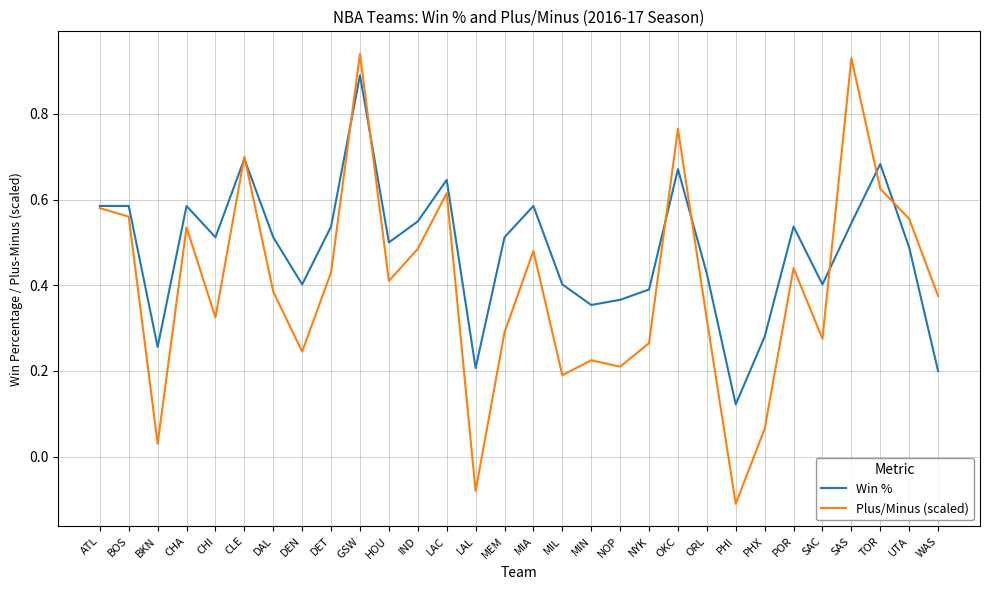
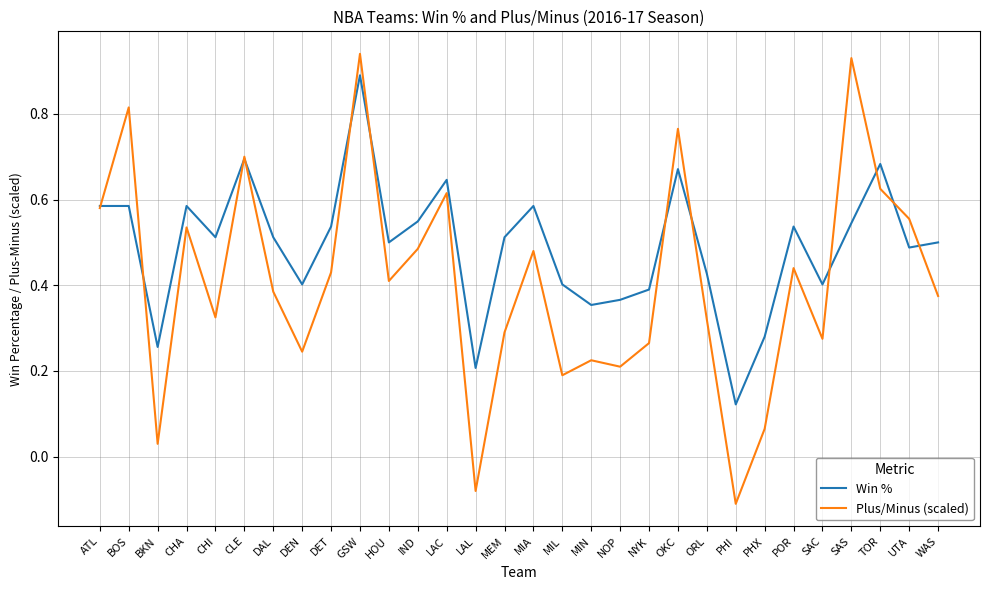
  {
    "Win %": {
      "BOS": 0.59,
      "BKN": 0.26,
      "CHA": 0.59,
      "CHI": 0.51,
      "DAL": 0.51,
      "DEN": 0.4,
      "DET": 0.54,
      "GSW": 0.89,
      "HOU": 0.5,
      "IND": 0.55,
      "LAC": 0.65,
      "LAL": 0.21,
      "MEM": 0.51,
      "MIA": 0.59,
      "MIL": 0.4,
      "MIN": 0.35,
      "NOP": 0.37,
      "NYK": 0.39,
      "OKC": 0.67,
      "ORL": 0.43,
      "PHI": 0.12,
      "PHX": 0.28,
      "POR": 0.54,
      "SAC": 0.4,
      "SAS": 0.55,
      "TOR": 0.68,
      "UTA": 0.49,
-     "WAS": 0.2
+     "WAS": 0.5
    },
    "Plus/Minus (scaled)": {
-     "BOS": 0.56,
+     "BOS": 0.82,
      "BKN": 0.03,
      "CHA": 0.54,
      "CHI": 0.33,
      "DAL": 0.39,
      "DEN": 0.25,
      "DET": 0.43,
      "GSW": 0.94,
      "HOU": 0.41,
      "IND": 0.49,
      "LAC": 0.62,
      "LAL": -0.08,
      "MEM": 0.29,
      "MIA": 0.48,
      "MIL": 0.19,
      "MIN": 0.23,
      "NOP": 0.21,
      "NYK": 0.27,
      "OKC": 0.77,
      "ORL": 0.32,
      "PHI": -0.11,
      "PHX": 0.07,
      "POR": 0.44,
      "SAC": 0.28,
      "SAS": 0.93,
      "TOR": 0.63,
      "UTA": 0.56,
      "WAS": 0.38
    }
  }
